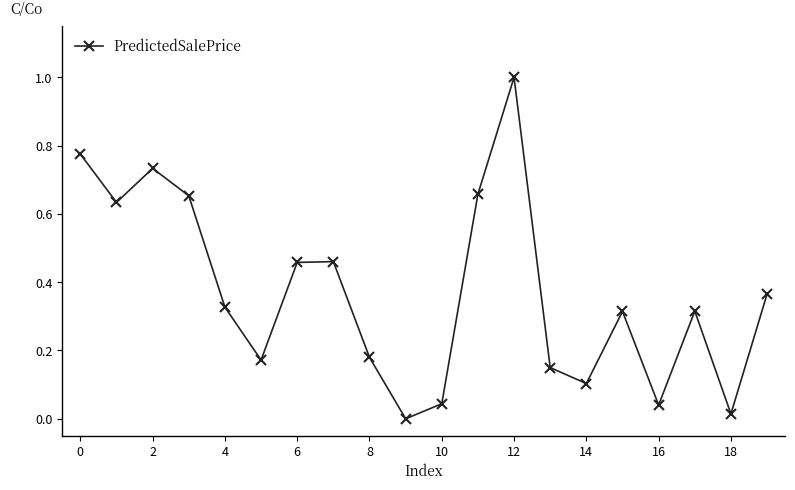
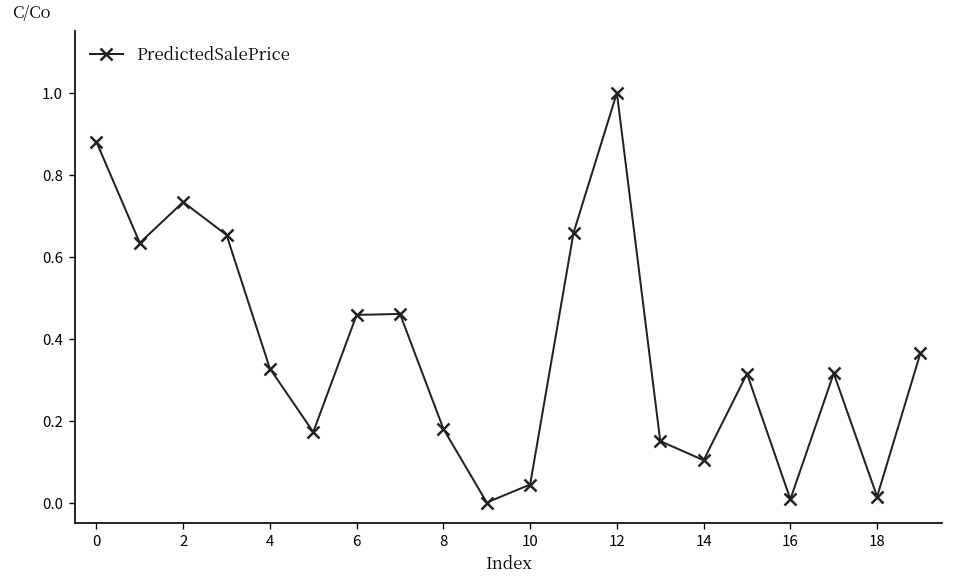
  {
-   "0": 0.78,
+   "0": 0.88,
    "2": 0.73,
    "4": 0.33,
    "6": 0.46,
    "8": 0.18,
    "10": 0.04,
    "12": 1.00,
    "14": 0.10,
-   "16": 0.04,
+   "16": 0.01,
    "18": 0.01
  }
